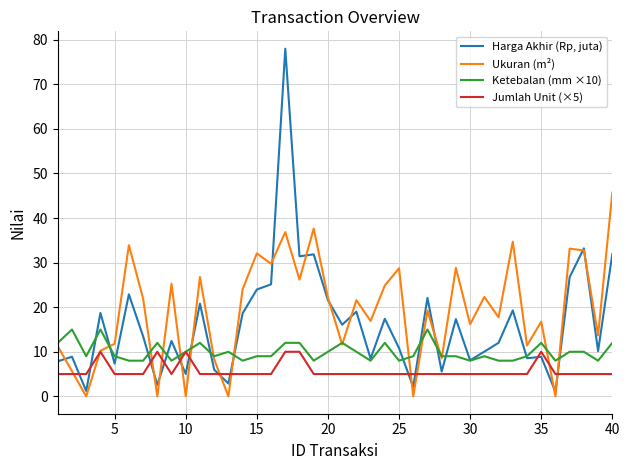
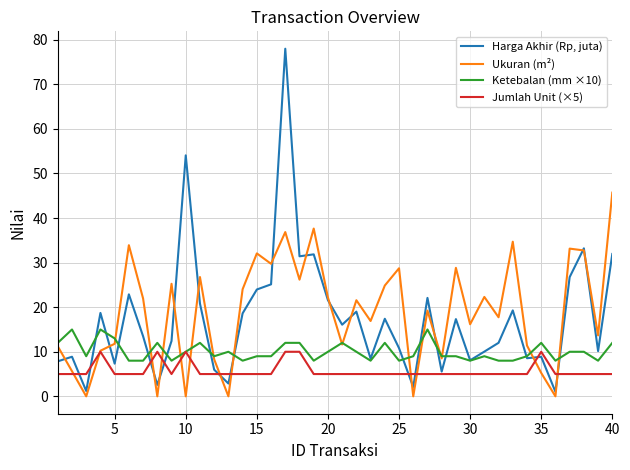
  {
    "Harga Akhir (Rp, juta)": {
      "5": 7,
-     "10": 5,
+     "10": 54,
      "15": 24,
      "20": 22,
      "25": 11,
      "35": 9,
      "40": 32
    },
    "Ukuran (m²)": {
      "5": 12,
      "10": 0,
      "15": 32,
      "20": 22,
      "25": 29,
      "30": 16,
-     "35": 17,
+     "35": 5,
      "40": 46
    },
    "Ketebalan (mm ×10)": {
-     "5": 9,
+     "5": 13,
      "15": 9,
      "20": 10,
      "25": 8,
      "35": 12,
      "40": 12
    },
    "Jumlah Unit (×5)": {
      "5": 5,
      "15": 5,
      "20": 5,
      "25": 5,
      "30": 5,
      "35": 10,
      "40": 5
    }
  }
